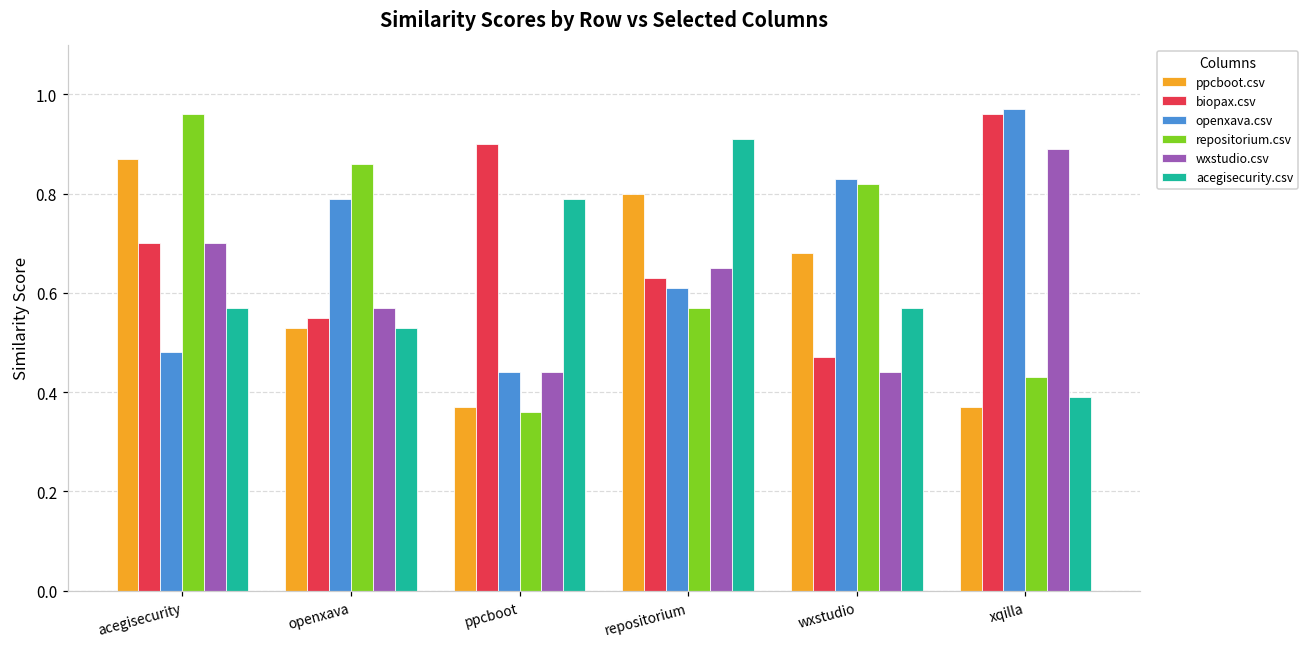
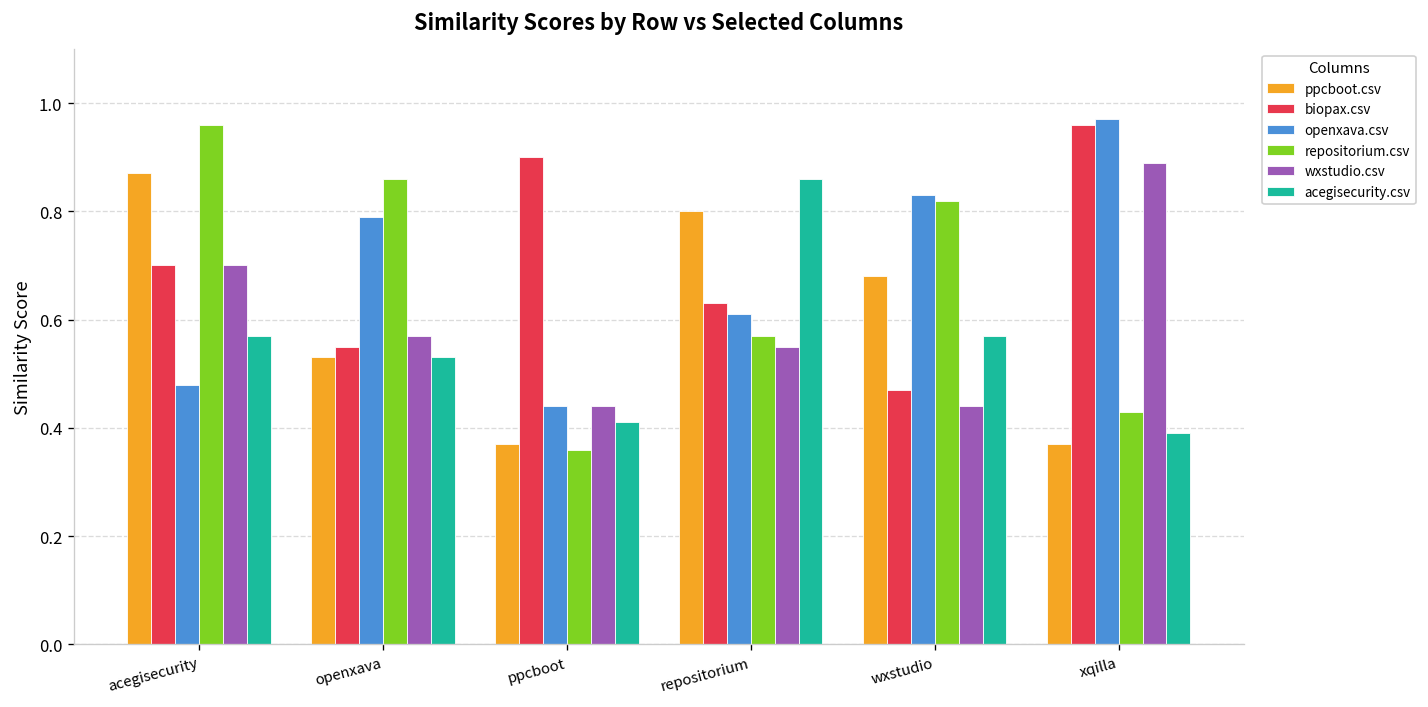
  {
    "ppcboot.csv": {
      "acegisecurity": 0.87,
      "openxava": 0.53,
      "ppcboot": 0.37,
      "repositorium": 0.80,
      "wxstudio": 0.68,
      "xqilla": 0.37
    },
    "biopax.csv": {
      "acegisecurity": 0.70,
      "openxava": 0.55,
      "ppcboot": 0.90,
      "repositorium": 0.63,
      "wxstudio": 0.47,
      "xqilla": 0.96
    },
    "openxava.csv": {
      "acegisecurity": 0.48,
      "openxava": 0.79,
      "ppcboot": 0.44,
      "repositorium": 0.61,
      "wxstudio": 0.83,
      "xqilla": 0.97
    },
    "repositorium.csv": {
      "acegisecurity": 0.96,
      "openxava": 0.86,
      "ppcboot": 0.36,
      "repositorium": 0.57,
      "wxstudio": 0.82,
      "xqilla": 0.43
    },
    "wxstudio.csv": {
      "acegisecurity": 0.70,
      "openxava": 0.57,
      "ppcboot": 0.44,
-     "repositorium": 0.65,
+     "repositorium": 0.55,
      "wxstudio": 0.44,
      "xqilla": 0.89
    },
    "acegisecurity.csv": {
      "acegisecurity": 0.57,
      "openxava": 0.53,
-     "ppcboot": 0.79,
-     "repositorium": 0.91,
+     "ppcboot": 0.41,
+     "repositorium": 0.86,
      "wxstudio": 0.57,
      "xqilla": 0.39
    }
  }
